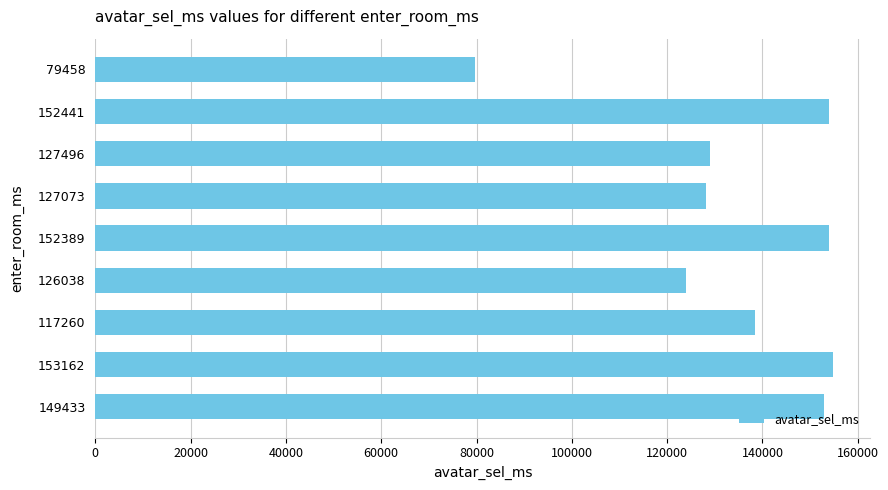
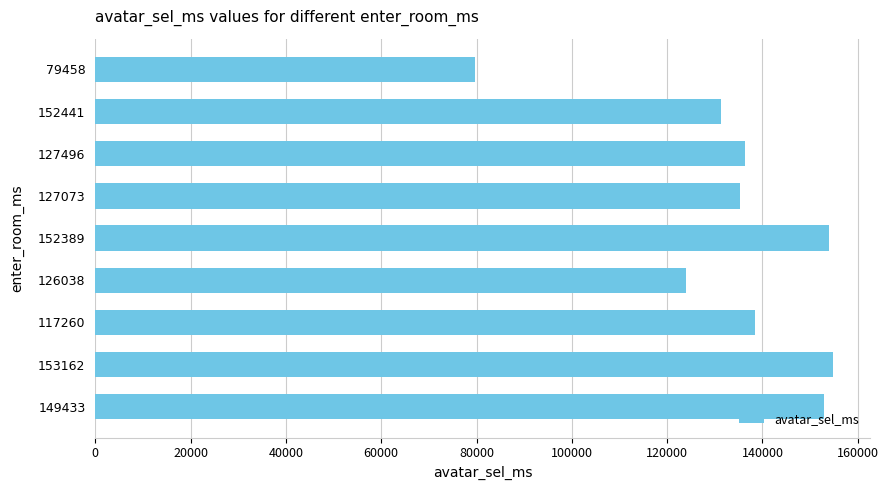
  {
    "79458": 80000,
-   "152441": 154000,
-   "127496": 129000,
-   "127073": 128000,
+   "152441": 131000,
+   "127496": 136000,
+   "127073": 135000,
    "152389": 154000,
    "126038": 124000,
    "117260": 138000,
    "153162": 155000,
    "149433": 153000
  }
